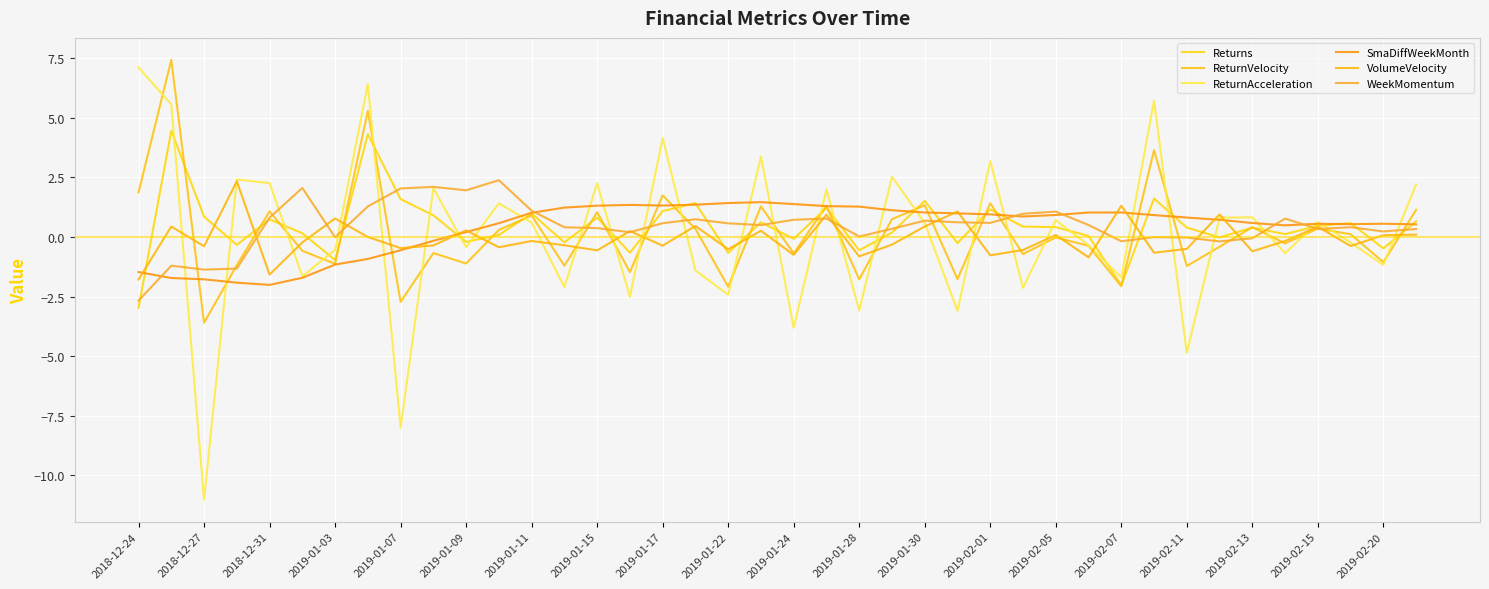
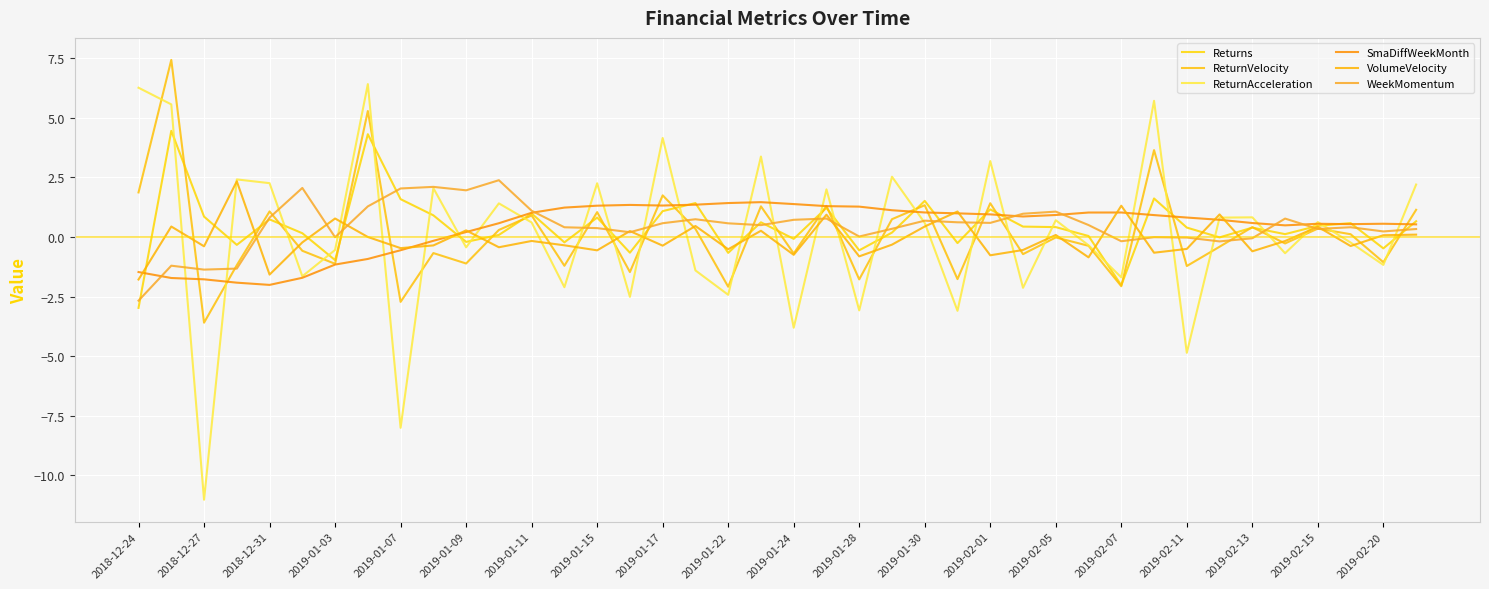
  {
    "ReturnAcceleration": {
-     "2018-12-24": 7.1,
+     "2018-12-24": 6.3,
      "2018-12-27": -11.0,
      "2018-12-31": 2.3,
      "2019-01-03": -0.5,
      "2019-01-07": -8.0,
      "2019-01-09": -0.4,
      "2019-01-11": 0.6,
      "2019-01-15": 2.3,
      "2019-01-17": 4.2,
      "2019-01-22": -2.4,
      "2019-01-24": -3.8,
      "2019-01-28": -3.1,
      "2019-02-01": 3.2,
      "2019-02-05": 0.7,
      "2019-02-07": -1.7,
      "2019-02-11": -4.9,
      "2019-02-13": 0.8,
      "2019-02-20": -1.2
    }
  }
